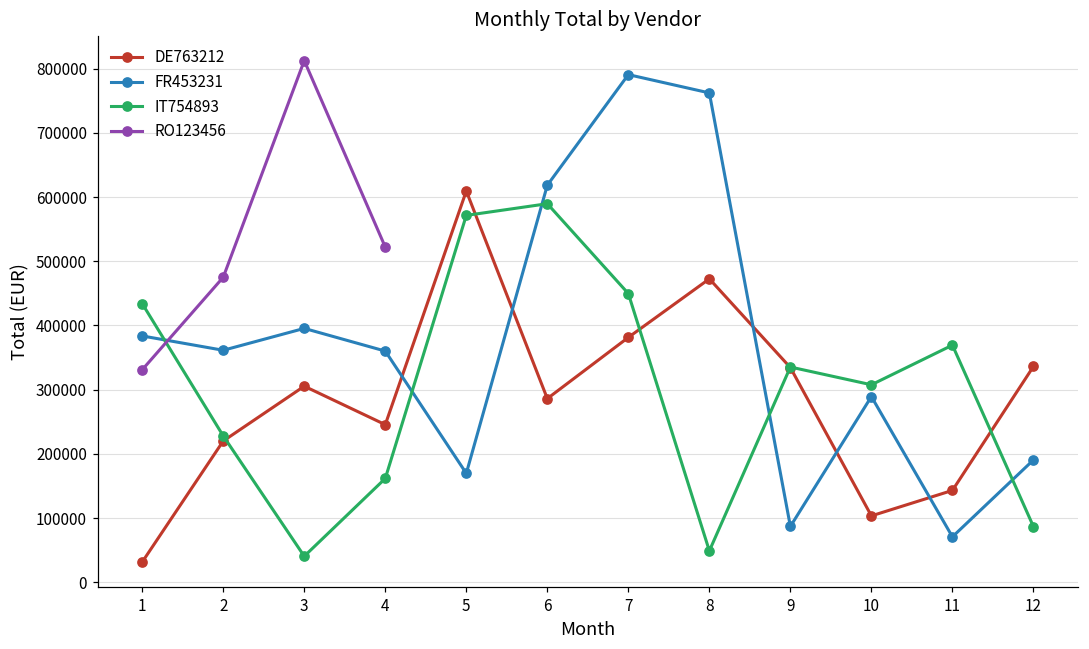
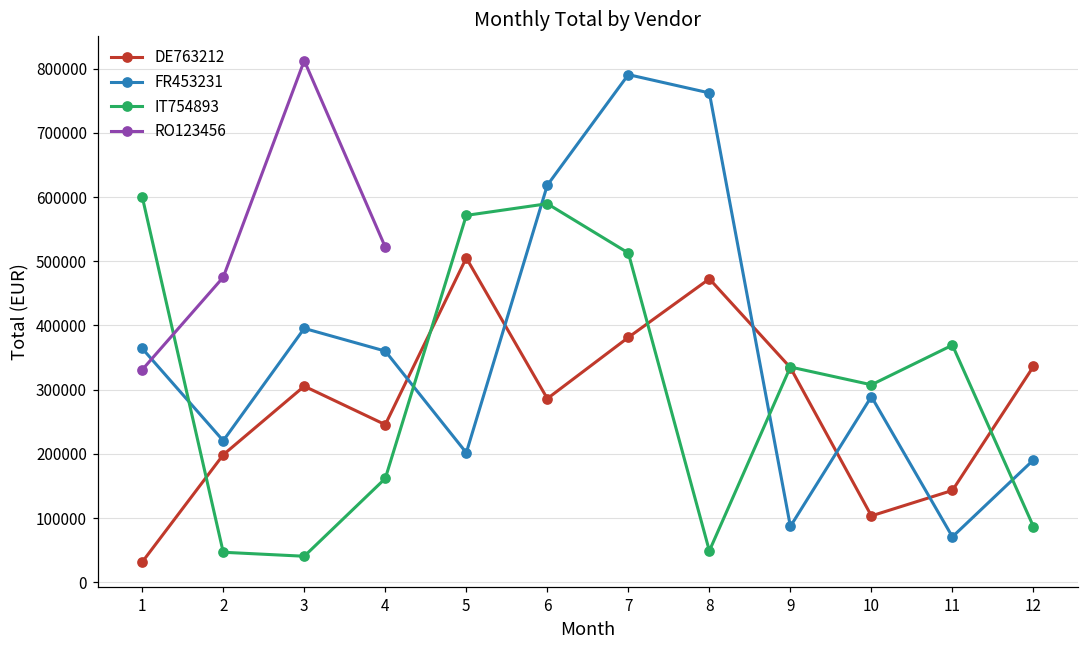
  {
    "DE763212": {
      "1": 30000,
-     "2": 220000,
+     "2": 200000,
      "3": 310000,
      "4": 250000,
-     "5": 610000,
+     "5": 510000,
      "6": 290000,
      "7": 380000,
      "8": 470000,
      "10": 100000,
      "11": 140000,
      "12": 340000
    },
    "FR453231": {
-     "1": 380000,
-     "2": 360000,
+     "1": 360000,
+     "2": 220000,
      "3": 400000,
      "4": 360000,
-     "5": 170000,
+     "5": 200000,
      "6": 620000,
      "7": 790000,
      "8": 760000,
      "9": 90000,
      "10": 290000,
      "11": 70000,
      "12": 190000
    },
    "IT754893": {
-     "1": 430000,
-     "2": 230000,
+     "1": 600000,
+     "2": 50000,
      "3": 40000,
      "4": 160000,
      "5": 570000,
      "6": 590000,
-     "7": 450000,
+     "7": 510000,
      "8": 50000,
      "10": 310000,
      "11": 370000,
      "12": 90000
    },
    "RO123456": {
      "1": 330000,
      "2": 480000,
      "3": 810000,
      "4": 520000
    }
  }
